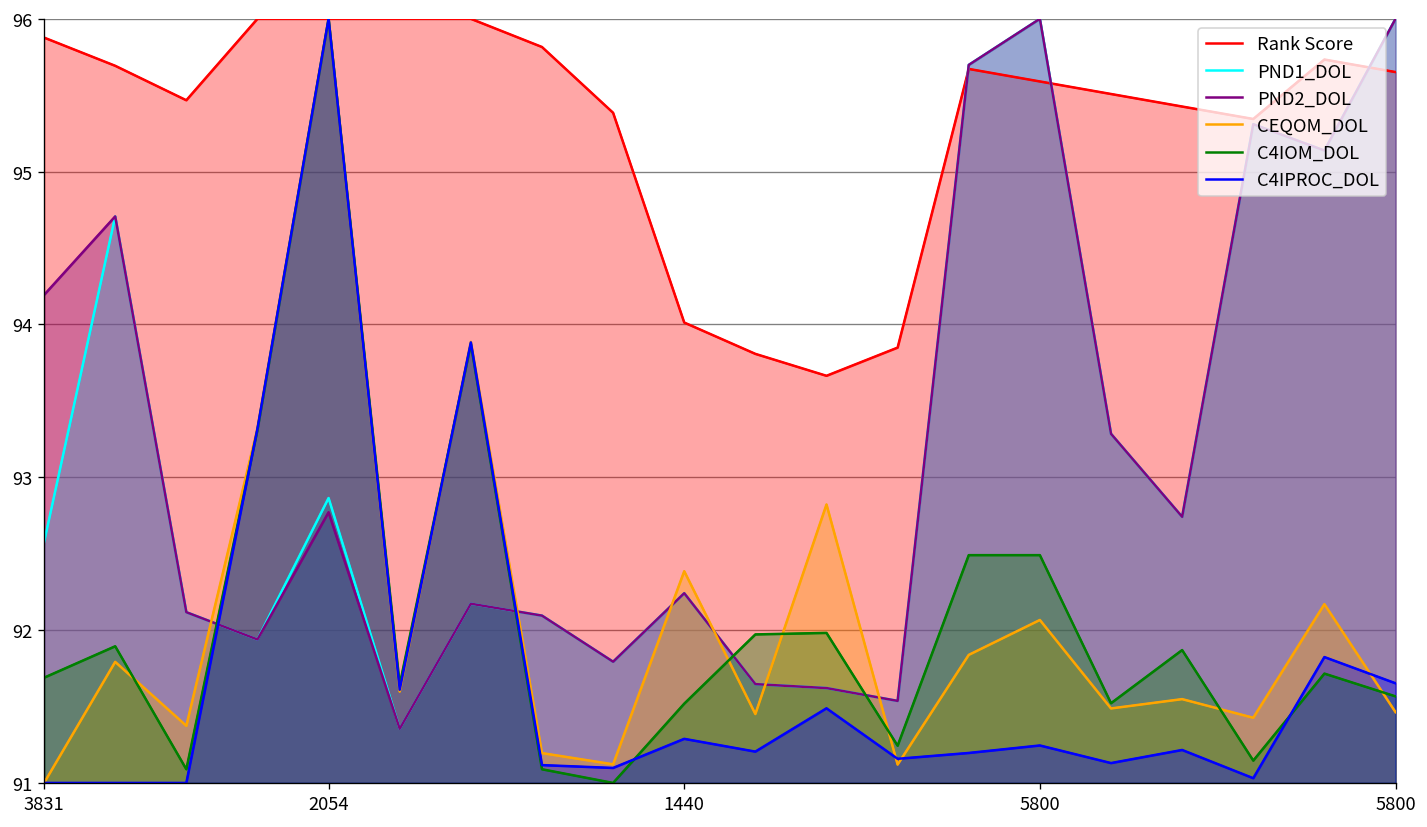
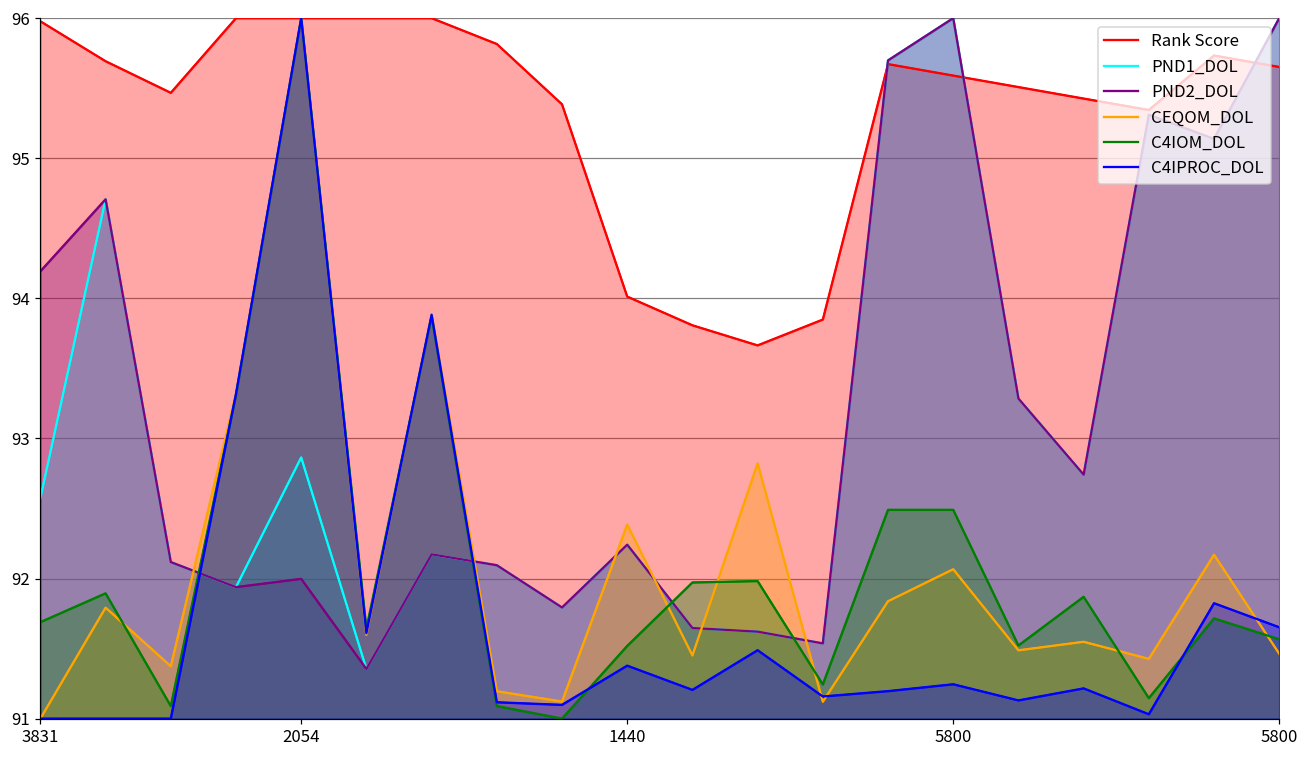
  {
    "Rank Score": {
-     "3831": 95.88,
+     "3831": 95.98,
      "1440": 94.01
    },
    "PND1_DOL": {
      "3831": 92.58,
      "2054": 92.86
    },
    "PND2_DOL": {
      "3831": 94.19,
-     "2054": 92.77
+     "2054": 92.00
    },
    "CEQOM_DOL": {
      "1440": 92.39
    },
    "C4IOM_DOL": {
      "3831": 91.69,
      "1440": 91.52
    },
    "C4IPROC_DOL": {
-     "1440": 91.29
+     "1440": 91.38
    }
  }
